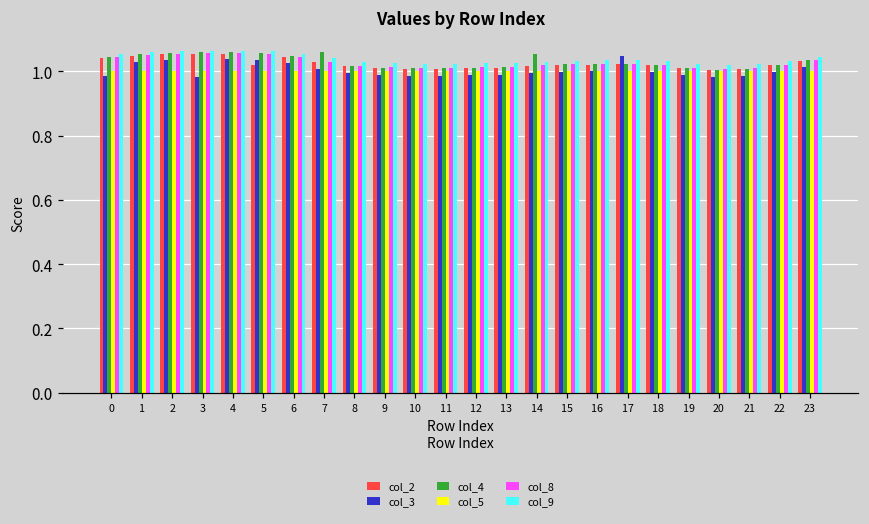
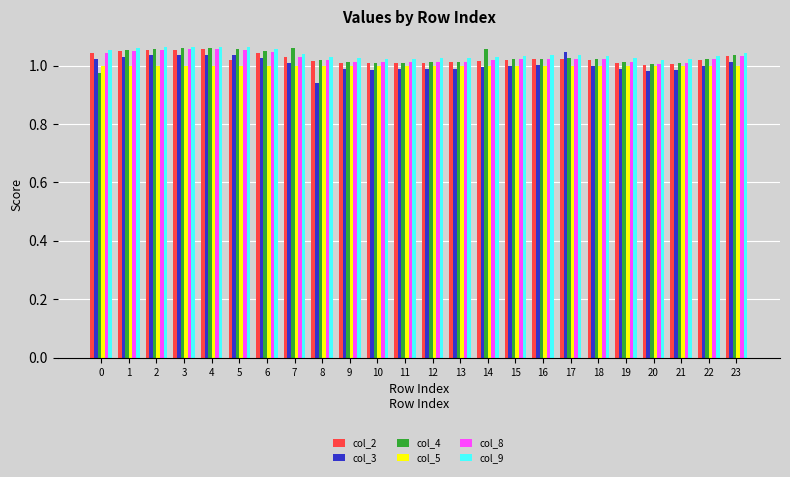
  {
    "col_2": {
      "0": 1.04,
      "1": 1.05,
      "2": 1.05,
      "3": 1.05,
      "4": 1.06,
      "5": 1.02,
      "6": 1.04,
      "7": 1.03,
      "8": 1.02,
      "9": 1.01,
      "10": 1.01,
      "11": 1.01,
      "12": 1.01,
      "13": 1.01,
      "14": 1.02,
      "15": 1.02,
      "16": 1.02,
      "17": 1.02,
      "18": 1.02,
      "19": 1.01,
      "20": 1.00,
      "21": 1.01,
      "22": 1.02,
      "23": 1.03
    },
    "col_3": {
-     "0": 0.99,
+     "0": 1.02,
      "1": 1.03,
      "2": 1.04,
-     "3": 0.98,
+     "3": 1.04,
      "4": 1.04,
      "5": 1.04,
      "6": 1.03,
      "7": 1.01,
-     "8": 0.99,
+     "8": 0.94,
      "9": 0.99,
      "10": 0.99,
      "11": 0.99,
      "12": 0.99,
      "13": 0.99,
      "14": 1.00,
      "15": 1.00,
      "16": 1.00,
      "17": 1.05,
      "18": 1.00,
      "19": 0.99,
      "20": 0.98,
      "21": 0.99,
      "22": 1.00,
      "23": 1.01
    },
    "col_4": {
-     "0": 1.05,
+     "0": 0.97,
      "1": 1.05,
      "2": 1.06,
      "3": 1.06,
      "4": 1.06,
      "5": 1.06,
      "6": 1.05,
      "7": 1.06,
      "8": 1.02,
      "9": 1.01,
      "10": 1.01,
      "11": 1.01,
      "12": 1.01,
      "13": 1.01,
      "14": 1.06,
      "15": 1.02,
      "16": 1.02,
      "17": 1.02,
      "18": 1.02,
      "19": 1.01,
      "20": 1.00,
      "21": 1.01,
      "22": 1.02,
      "23": 1.04
    },
    "col_5": {
      "0": 1.00,
      "1": 1.00,
      "2": 1.00,
      "3": 1.00,
      "4": 1.00,
      "5": 1.00,
      "6": 1.00,
      "7": 1.00,
      "8": 1.00,
      "9": 1.00,
      "10": 1.00,
      "11": 1.00,
      "12": 1.00,
      "13": 1.00,
      "14": 1.00,
      "15": 1.00,
      "16": 1.00,
      "17": 1.00,
      "18": 1.00,
      "19": 1.00,
      "20": 1.00,
      "21": 1.00,
      "22": 1.00,
      "23": 1.00
    },
    "col_8": {
      "0": 1.04,
      "1": 1.05,
      "2": 1.05,
      "3": 1.06,
      "4": 1.06,
      "5": 1.05,
      "6": 1.05,
      "7": 1.03,
      "8": 1.02,
      "9": 1.01,
      "10": 1.01,
      "11": 1.01,
      "12": 1.01,
      "13": 1.01,
      "14": 1.02,
      "15": 1.02,
      "16": 1.02,
      "17": 1.02,
      "18": 1.02,
      "19": 1.01,
      "20": 1.01,
      "21": 1.01,
      "22": 1.02,
      "23": 1.03
    },
    "col_9": {
      "0": 1.05,
      "1": 1.06,
      "2": 1.06,
      "3": 1.06,
      "4": 1.06,
      "5": 1.06,
      "6": 1.06,
      "7": 1.04,
      "8": 1.03,
      "9": 1.02,
      "10": 1.02,
      "11": 1.02,
      "12": 1.02,
      "13": 1.03,
      "14": 1.03,
      "15": 1.03,
      "16": 1.03,
      "17": 1.04,
      "18": 1.03,
      "19": 1.02,
      "20": 1.02,
      "21": 1.02,
      "22": 1.03,
      "23": 1.04
    }
  }
